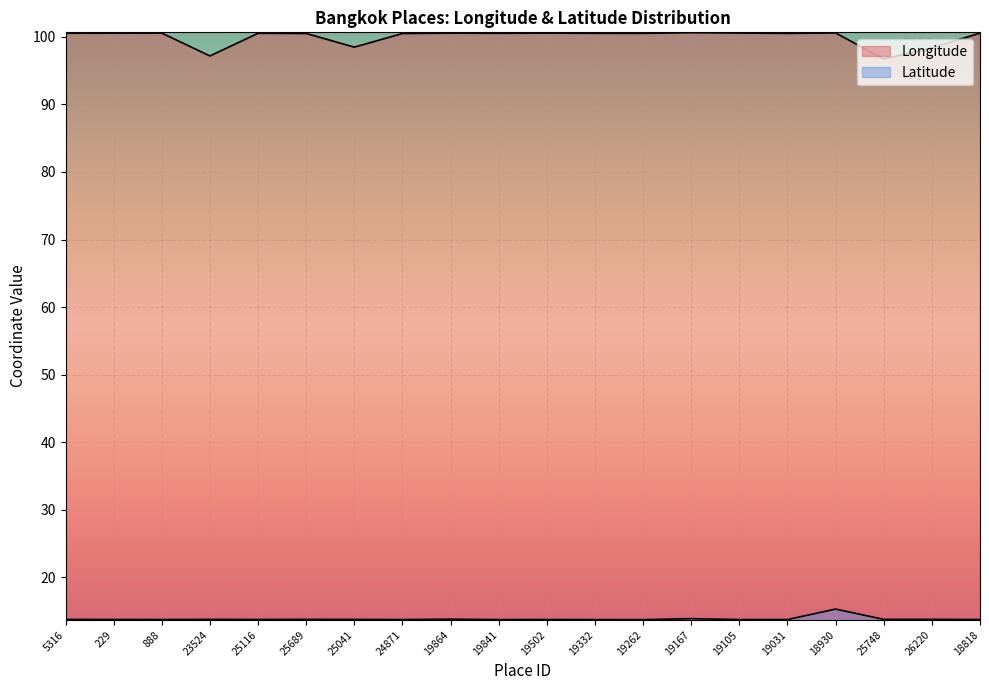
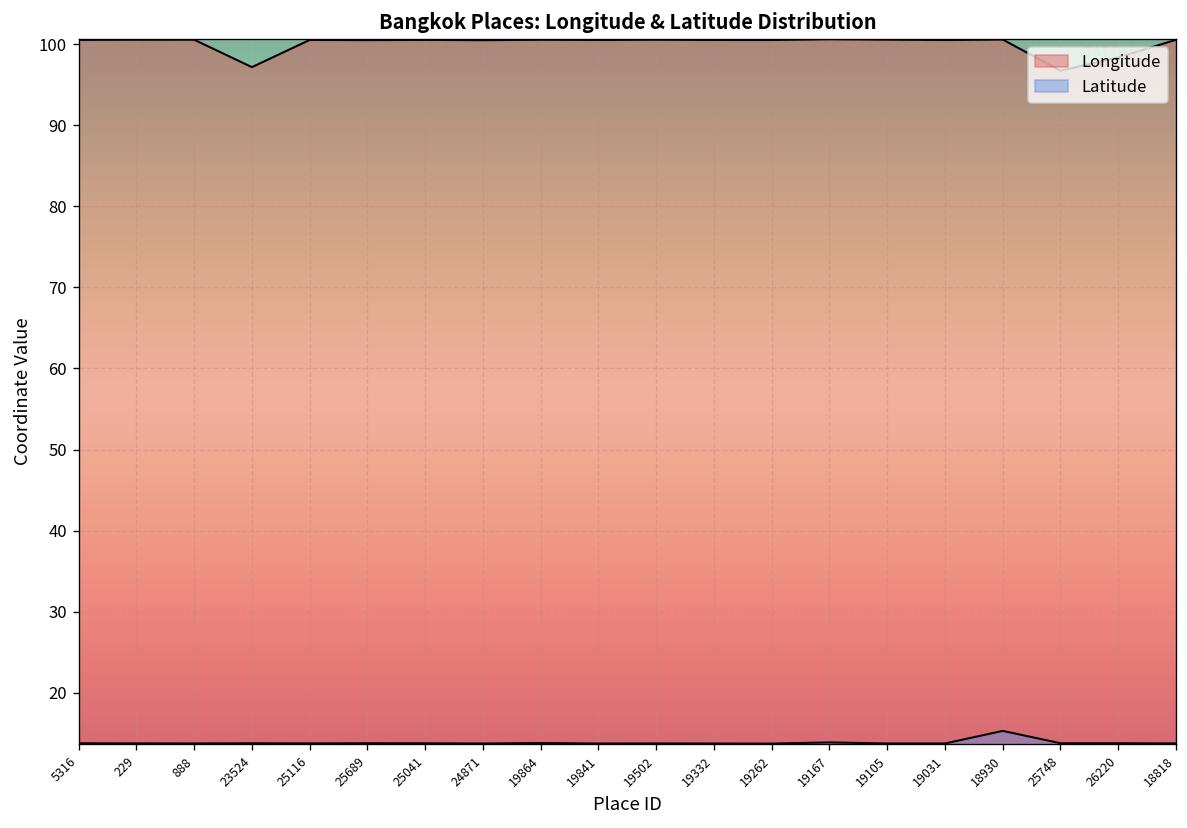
  {
    "Longitude": {
      "5316": 101,
      "229": 101,
      "888": 101,
      "23524": 97,
      "25116": 101,
      "25689": 101,
-     "25041": 98,
+     "25041": 101,
      "24871": 100,
      "19864": 101,
      "19841": 101,
      "19502": 101,
      "19332": 101,
      "19262": 101,
      "19167": 101,
      "19105": 101,
      "19031": 101,
      "18930": 101,
      "18818": 101
    },
    "Latitude": {
      "5316": 14,
      "229": 14,
      "888": 14,
      "23524": 14,
      "25116": 14,
      "25689": 14,
      "25041": 14,
      "24871": 14,
      "19864": 14,
      "19841": 14,
      "19502": 14,
      "19332": 14,
      "19262": 14,
      "19167": 14,
      "19105": 14,
      "19031": 14,
      "18930": 15,
      "25748": 14,
      "26220": 14,
      "18818": 14
    }
  }
